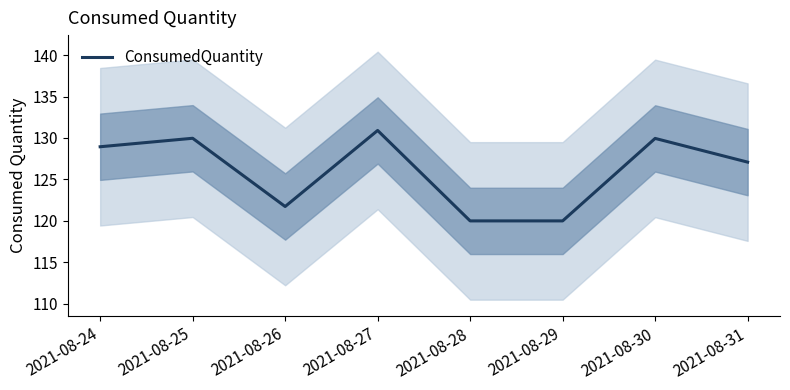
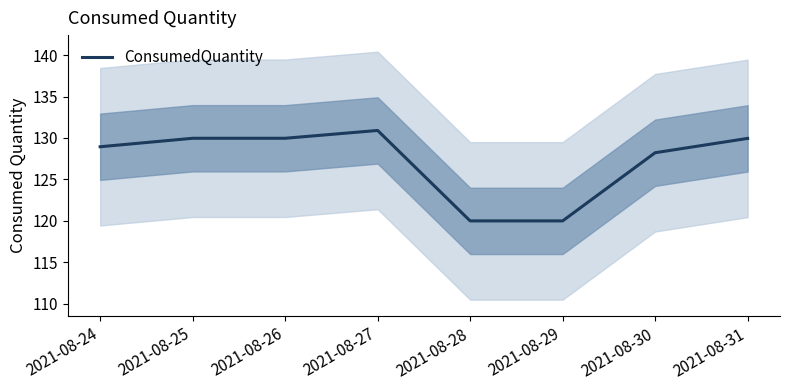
  {
    "ConsumedQuantity": {
      "2021-08-24": 129,
      "2021-08-25": 130,
-     "2021-08-26": 122,
+     "2021-08-26": 130,
      "2021-08-27": 131,
      "2021-08-28": 120,
      "2021-08-29": 120,
-     "2021-08-30": 130,
-     "2021-08-31": 127
+     "2021-08-30": 128,
+     "2021-08-31": 130
    }
  }
